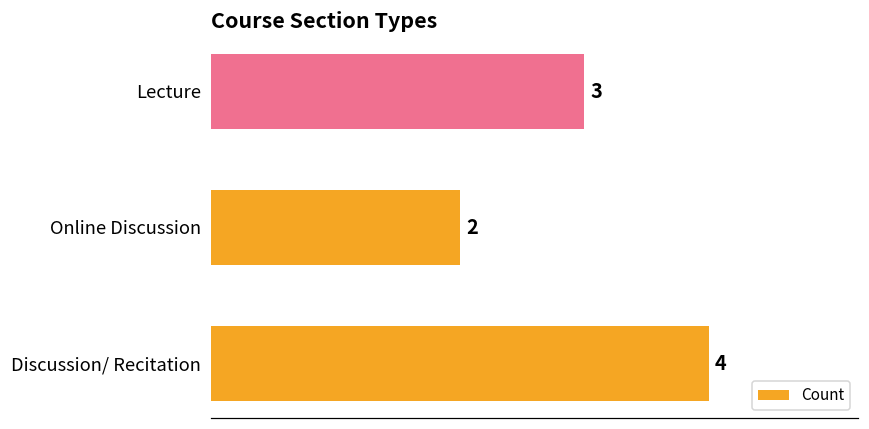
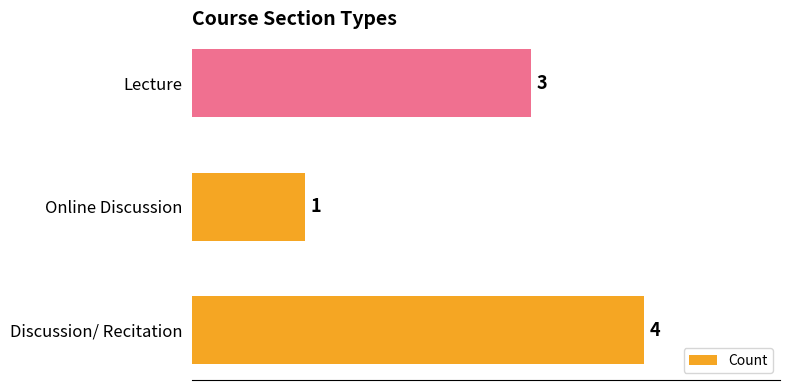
  {
    "Lecture": 3,
-   "Online Discussion": 2,
+   "Online Discussion": 1,
    "Discussion/ Recitation": 4
  }
